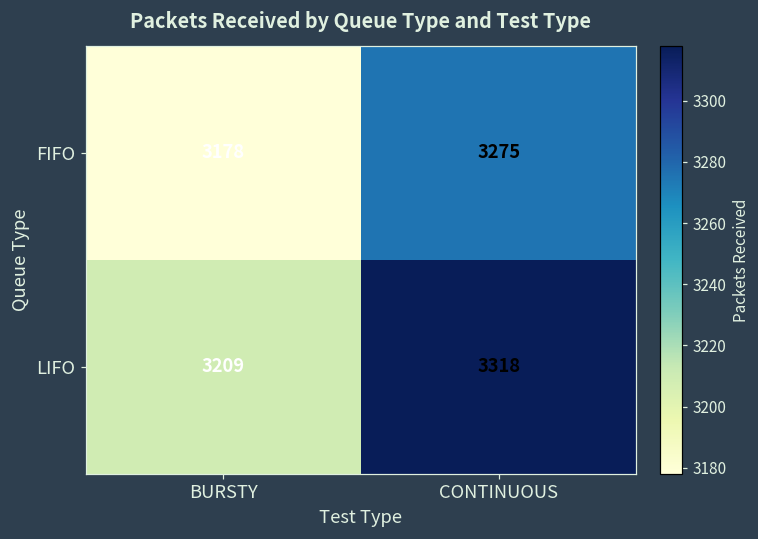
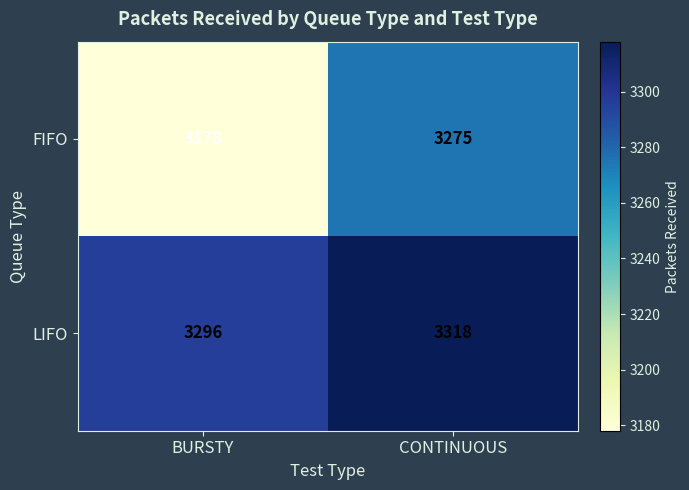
  {
    "FIFO": {
      "CONTINUOUS": 3275
    },
    "LIFO": {
-     "BURSTY": 3209,
+     "BURSTY": 3296,
      "CONTINUOUS": 3318
    }
  }
